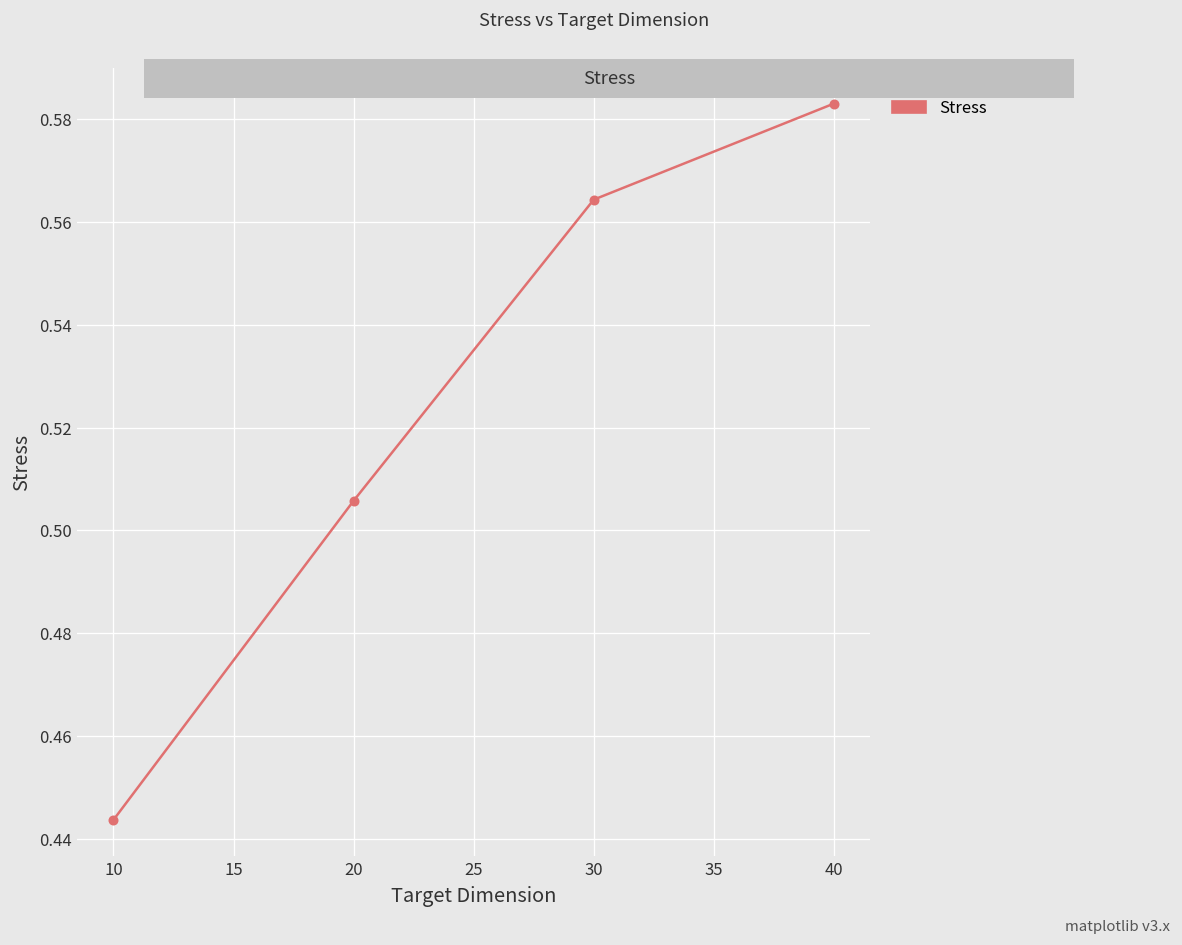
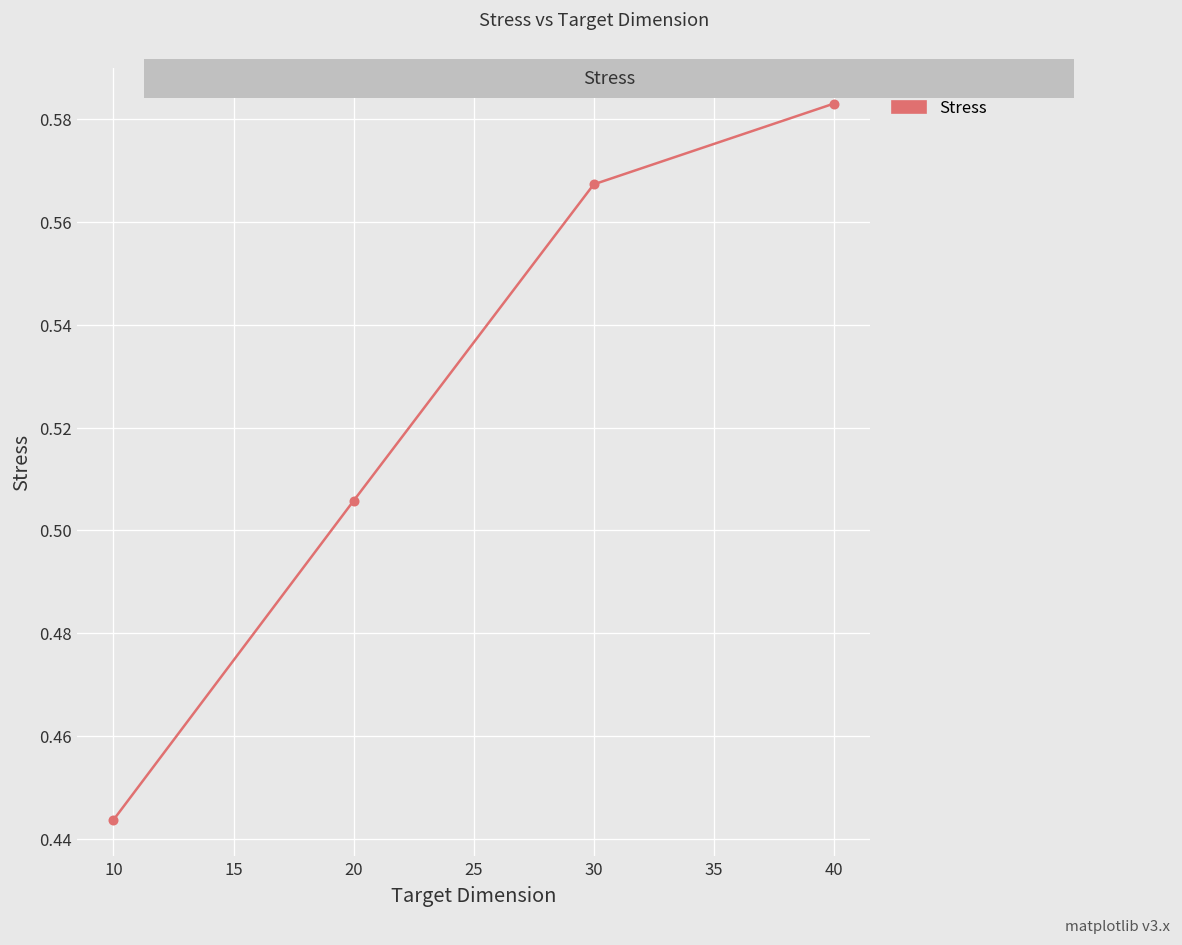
  {
    "10": 0.444,
    "20": 0.506,
-   "30": 0.564,
+   "30": 0.567,
    "40": 0.583
  }
